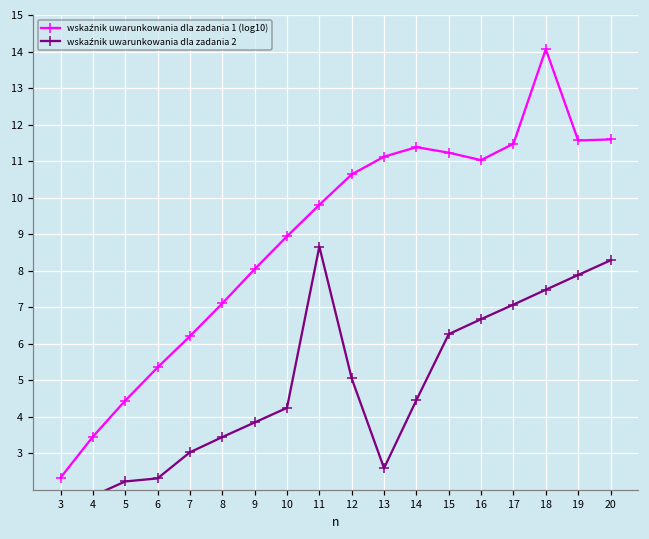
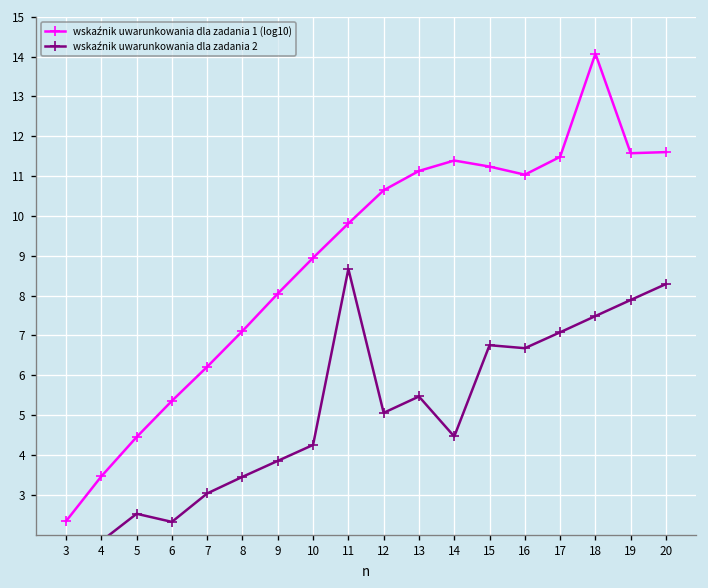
  {
    "wskaźnik uwarunkowania dla zadania 1 (log10)": {
      "3": 2.3,
      "4": 3.5,
      "5": 4.4,
      "6": 5.4,
      "7": 6.2,
      "8": 7.1,
      "9": 8.0,
      "10": 8.9,
      "11": 9.8,
      "12": 10.6,
      "13": 11.1,
      "14": 11.4,
      "15": 11.2,
      "16": 11.0,
      "17": 11.5,
      "18": 14.1,
      "19": 11.6,
      "20": 11.6
    },
    "wskaźnik uwarunkowania dla zadania 2": {
-     "5": 2.2,
+     "5": 2.5,
      "6": 2.3,
      "7": 3.0,
      "8": 3.4,
      "9": 3.8,
      "10": 4.2,
      "11": 8.7,
      "12": 5.1,
-     "13": 2.6,
+     "13": 5.5,
      "14": 4.5,
-     "15": 6.3,
+     "15": 6.8,
      "16": 6.7,
      "17": 7.1,
      "18": 7.5,
      "19": 7.9,
      "20": 8.3
    }
  }
